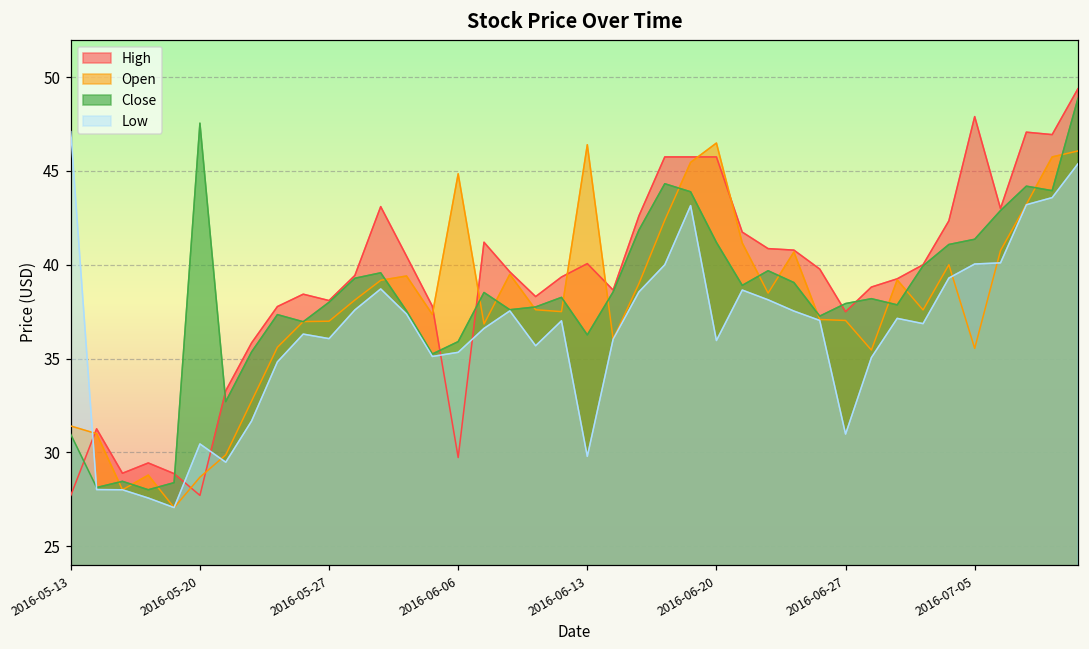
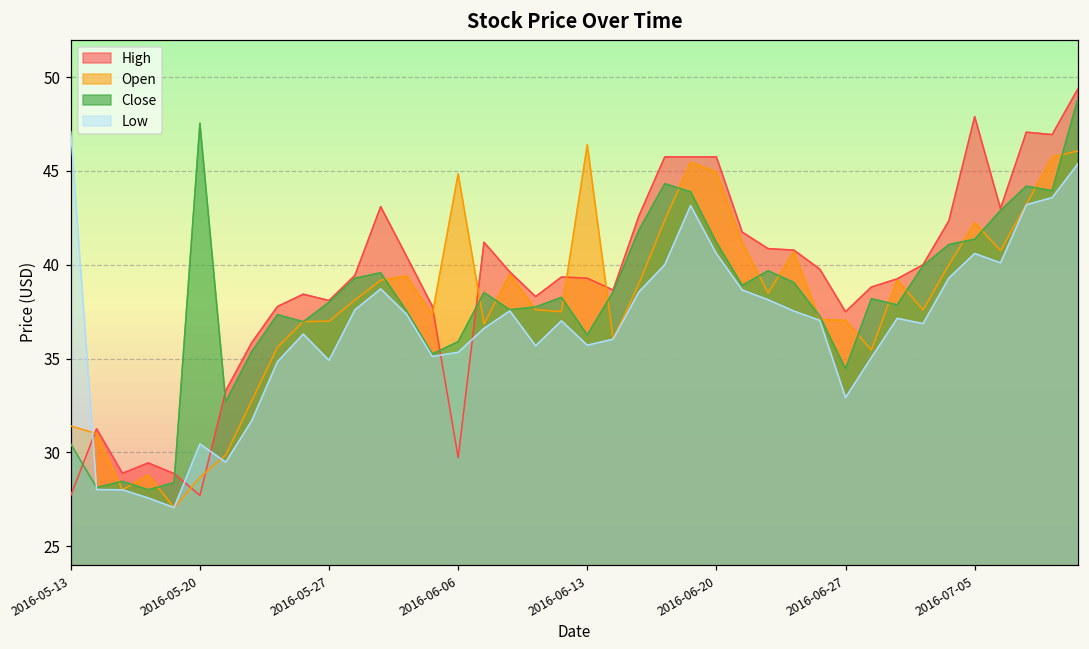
  {
    "High": {
      "2016-05-13": 27.7,
      "2016-05-20": 27.7,
      "2016-06-06": 29.7,
-     "2016-06-13": 40.1,
+     "2016-06-13": 39.3,
      "2016-06-20": 45.8,
      "2016-06-27": 37.5,
      "2016-07-05": 47.9
    },
    "Open": {
      "2016-05-13": 31.4,
      "2016-05-20": 28.7,
      "2016-05-27": 37.0,
      "2016-06-06": 44.9,
      "2016-06-13": 46.4,
-     "2016-06-20": 46.5,
+     "2016-06-20": 45.0,
      "2016-06-27": 37.0,
-     "2016-07-05": 35.5
+     "2016-07-05": 42.2
    },
    "Close": {
-     "2016-05-13": 31.0,
+     "2016-05-13": 30.4,
      "2016-05-20": 47.6,
      "2016-06-06": 35.9,
      "2016-06-13": 36.3,
      "2016-06-20": 41.2,
-     "2016-06-27": 37.9,
+     "2016-06-27": 34.5,
      "2016-07-05": 41.4
    },
    "Low": {
      "2016-05-13": 47.1,
      "2016-05-20": 30.4,
-     "2016-05-27": 36.1,
+     "2016-05-27": 34.9,
      "2016-06-06": 35.3,
-     "2016-06-13": 29.8,
-     "2016-06-20": 36.0,
-     "2016-06-27": 31.0,
-     "2016-07-05": 40.0
+     "2016-06-13": 35.7,
+     "2016-06-20": 40.6,
+     "2016-06-27": 32.9,
+     "2016-07-05": 40.6
    }
  }
